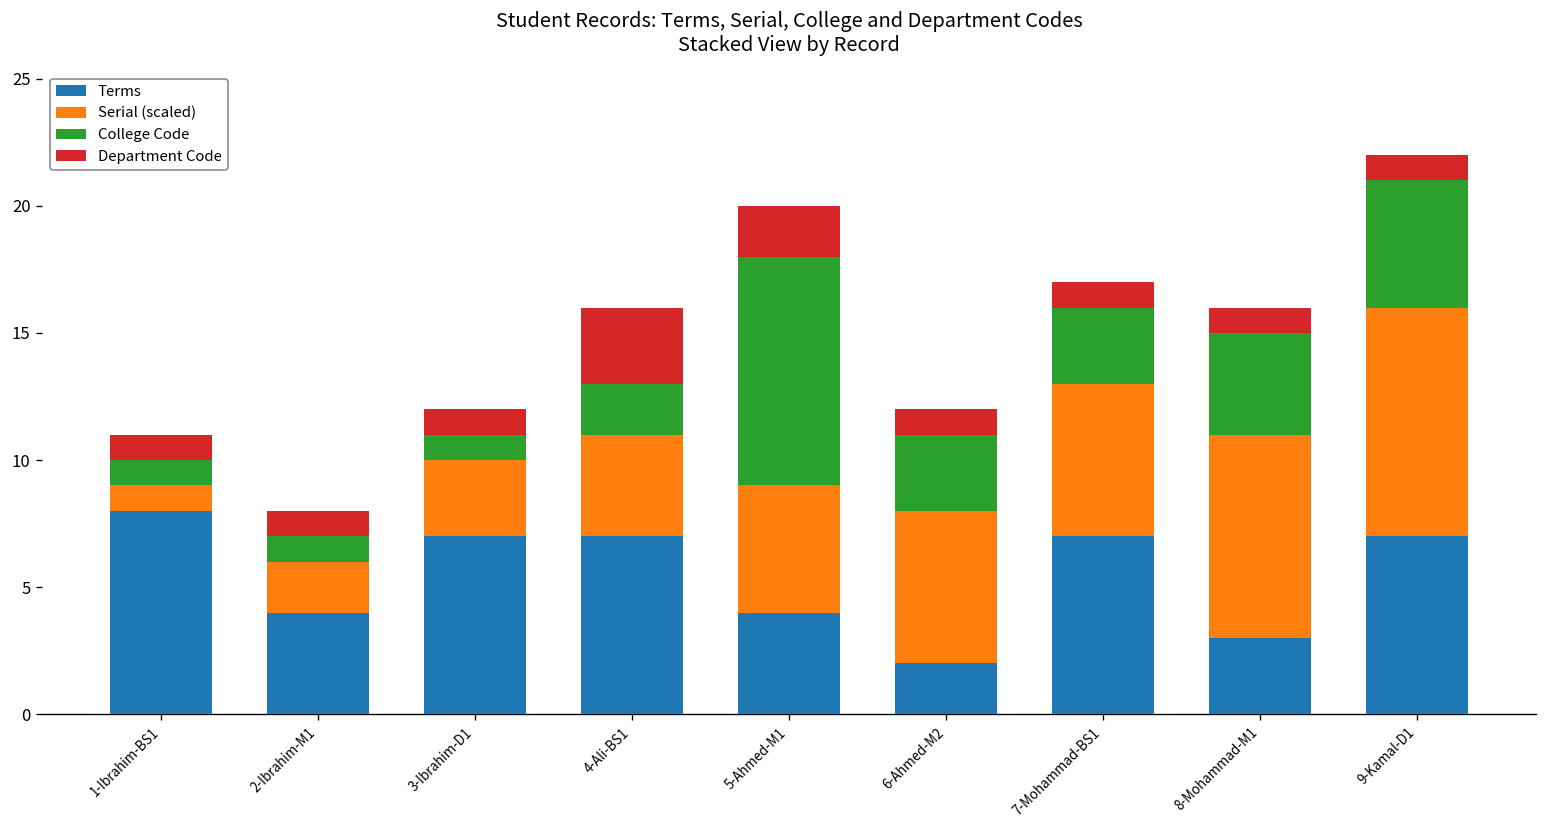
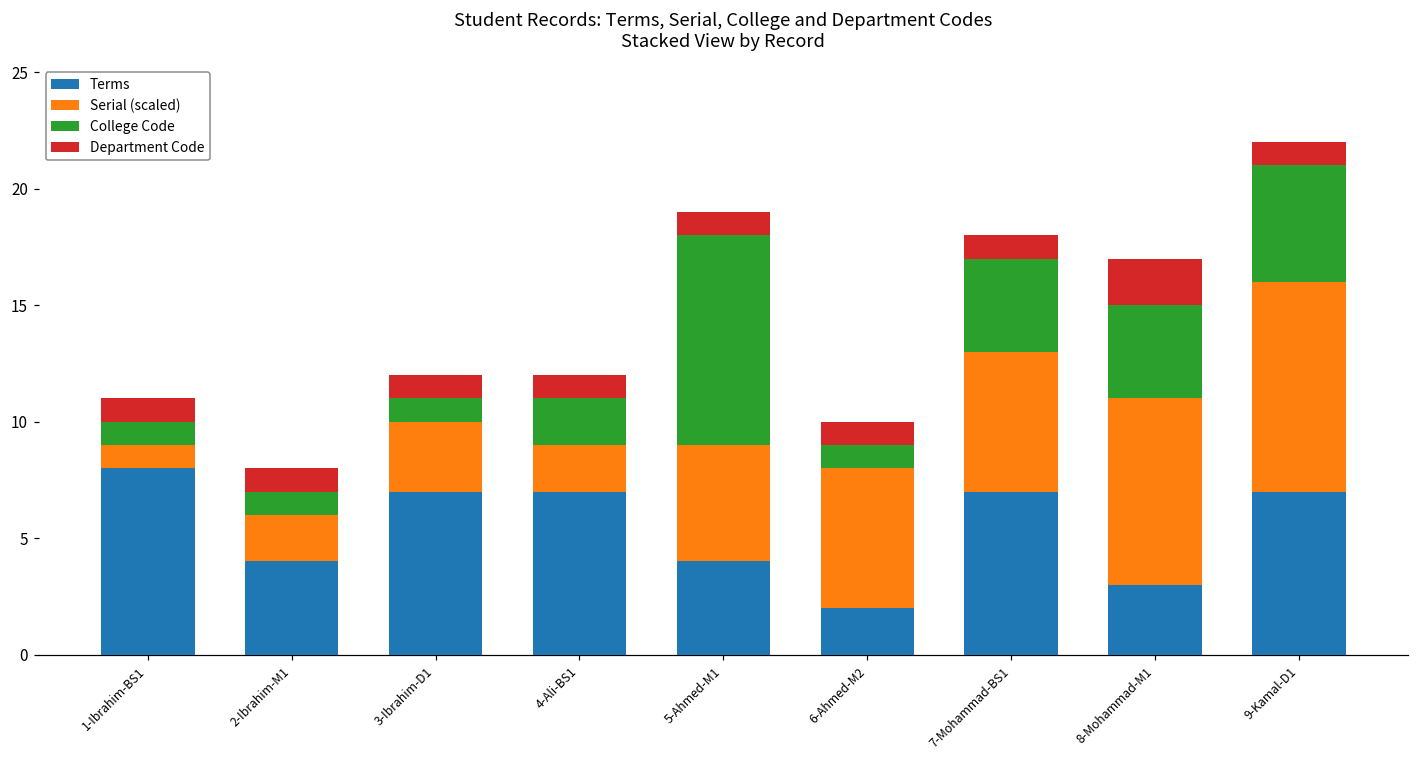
  {
    "Terms": {
      "1-Ibrahim-BS1": 8,
      "2-Ibrahim-M1": 4,
      "3-Ibrahim-D1": 7,
      "4-Ali-BS1": 7,
      "5-Ahmed-M1": 4,
      "6-Ahmed-M2": 2,
      "7-Mohammad-BS1": 7,
      "8-Mohammad-M1": 3,
      "9-Kamal-D1": 7
    },
    "Serial (scaled)": {
      "1-Ibrahim-BS1": 1,
      "2-Ibrahim-M1": 2,
      "3-Ibrahim-D1": 3,
-     "4-Ali-BS1": 4,
+     "4-Ali-BS1": 2,
      "5-Ahmed-M1": 5,
      "6-Ahmed-M2": 6,
      "7-Mohammad-BS1": 6,
      "8-Mohammad-M1": 8,
      "9-Kamal-D1": 9
    },
    "College Code": {
      "1-Ibrahim-BS1": 1,
      "2-Ibrahim-M1": 1,
      "3-Ibrahim-D1": 1,
      "4-Ali-BS1": 2,
      "5-Ahmed-M1": 9,
-     "6-Ahmed-M2": 3,
-     "7-Mohammad-BS1": 3,
+     "6-Ahmed-M2": 1,
+     "7-Mohammad-BS1": 4,
      "8-Mohammad-M1": 4,
      "9-Kamal-D1": 5
    },
    "Department Code": {
      "1-Ibrahim-BS1": 1,
      "2-Ibrahim-M1": 1,
      "3-Ibrahim-D1": 1,
-     "4-Ali-BS1": 3,
-     "5-Ahmed-M1": 2,
+     "4-Ali-BS1": 1,
+     "5-Ahmed-M1": 1,
      "6-Ahmed-M2": 1,
      "7-Mohammad-BS1": 1,
-     "8-Mohammad-M1": 1,
+     "8-Mohammad-M1": 2,
      "9-Kamal-D1": 1
    }
  }
